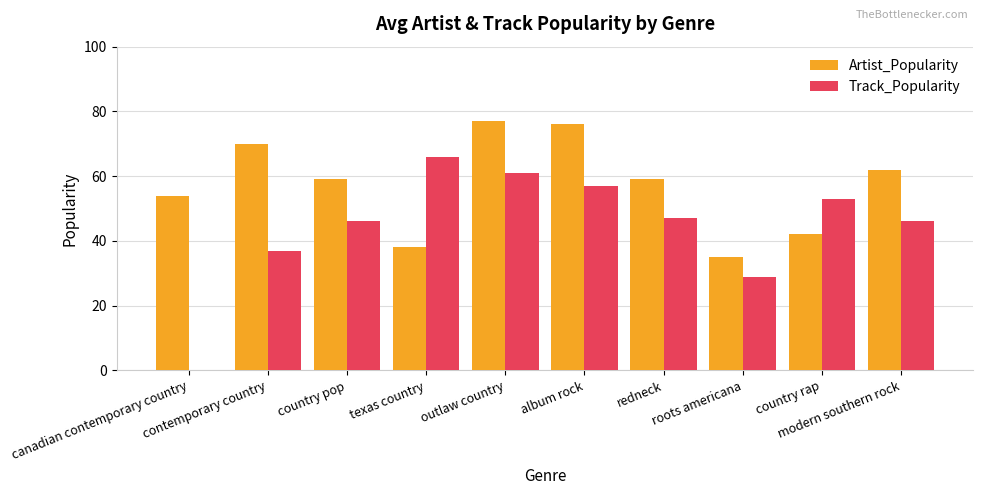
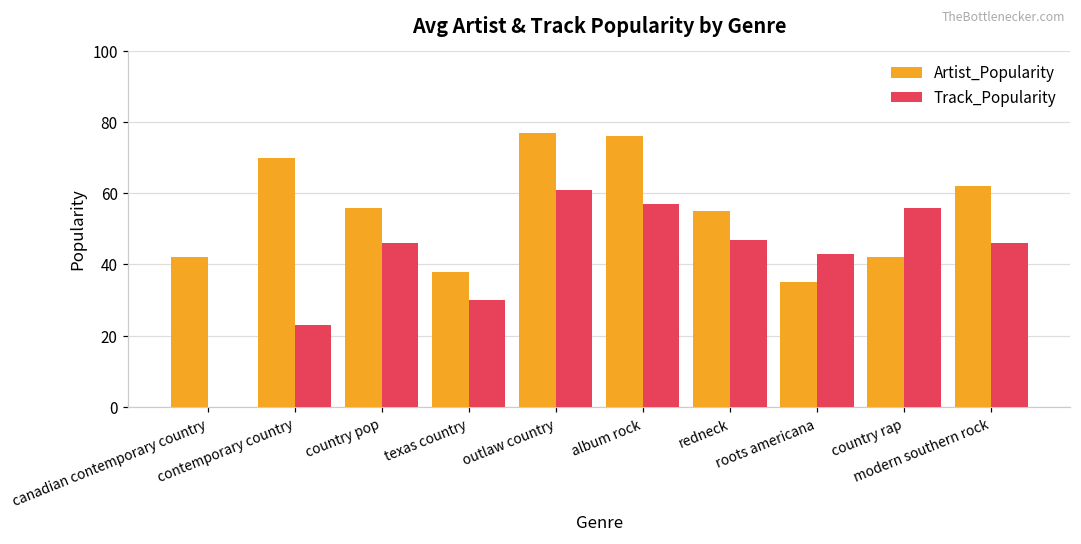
  {
    "Artist_Popularity": {
-     "canadian contemporary country": 54,
+     "canadian contemporary country": 42,
      "contemporary country": 70,
-     "country pop": 59,
+     "country pop": 56,
      "texas country": 38,
      "outlaw country": 77,
      "album rock": 76,
-     "redneck": 59,
+     "redneck": 55,
      "roots americana": 35,
      "country rap": 42,
      "modern southern rock": 62
    },
    "Track_Popularity": {
      "canadian contemporary country": 0,
-     "contemporary country": 37,
+     "contemporary country": 23,
      "country pop": 46,
-     "texas country": 66,
+     "texas country": 30,
      "outlaw country": 61,
      "album rock": 57,
      "redneck": 47,
-     "roots americana": 29,
-     "country rap": 53,
+     "roots americana": 43,
+     "country rap": 56,
      "modern southern rock": 46
    }
  }
